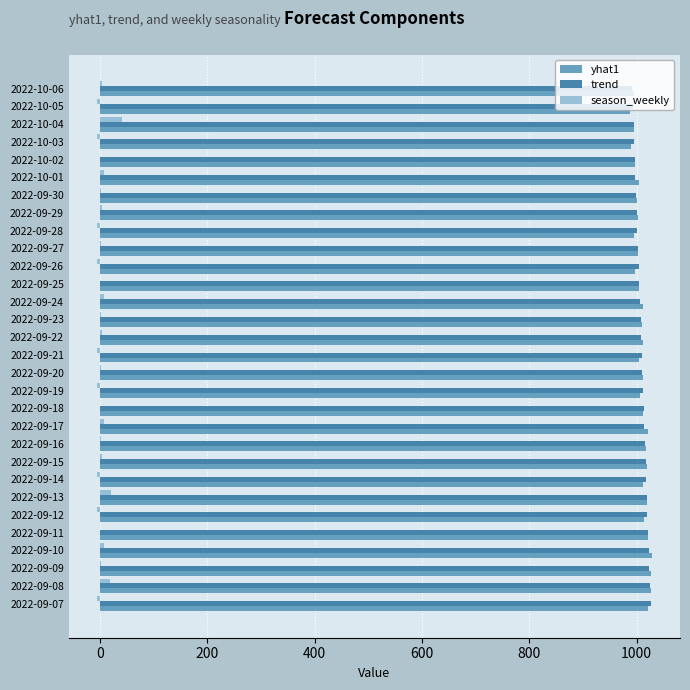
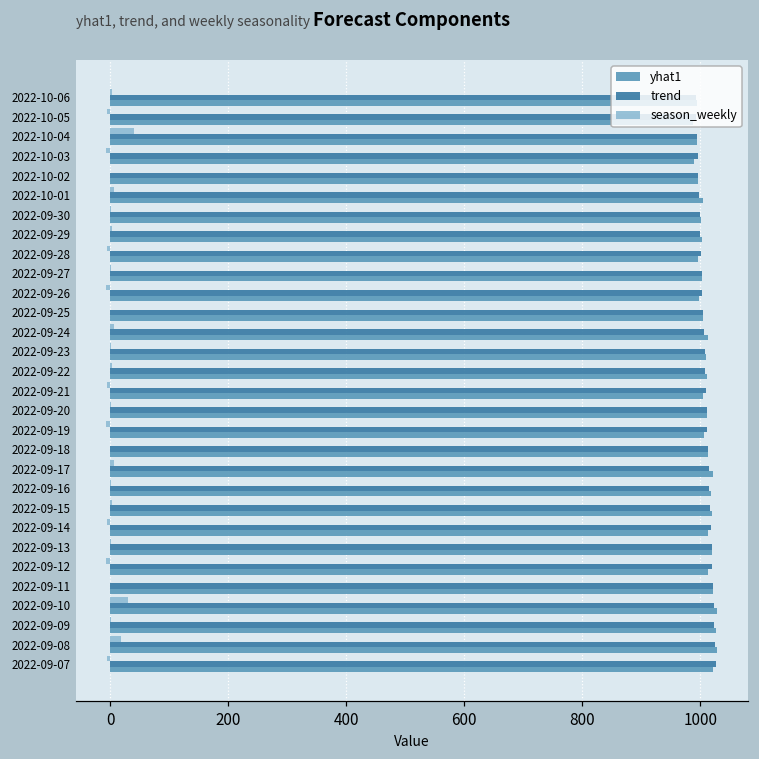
  {
    "season_weekly": {
      "2022-10-05": -10,
      "2022-10-04": 40,
      "2022-10-03": -10,
      "2022-10-01": 10,
      "2022-09-28": -10,
      "2022-09-26": -10,
      "2022-09-24": 10,
      "2022-09-21": -10,
      "2022-09-19": -10,
      "2022-09-17": 10,
      "2022-09-14": -10,
-     "2022-09-13": 20,
+     "2022-09-13": 0,
      "2022-09-12": -10,
-     "2022-09-10": 10,
+     "2022-09-10": 30,
      "2022-09-08": 20,
      "2022-09-07": -10
    }
  }
